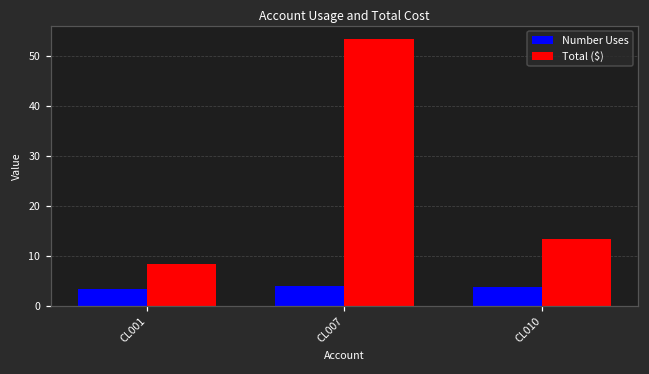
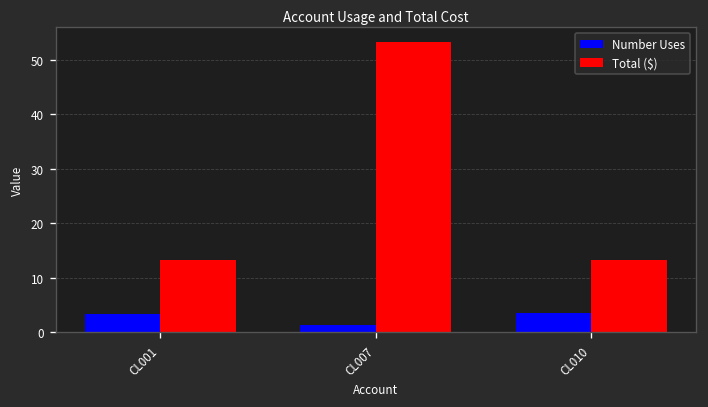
  {
    "Number Uses": {
      "CL001": 3,
-     "CL007": 4,
+     "CL007": 1,
      "CL010": 4
    },
    "Total ($)": {
-     "CL001": 8,
+     "CL001": 13,
      "CL007": 53,
      "CL010": 13
    }
  }
